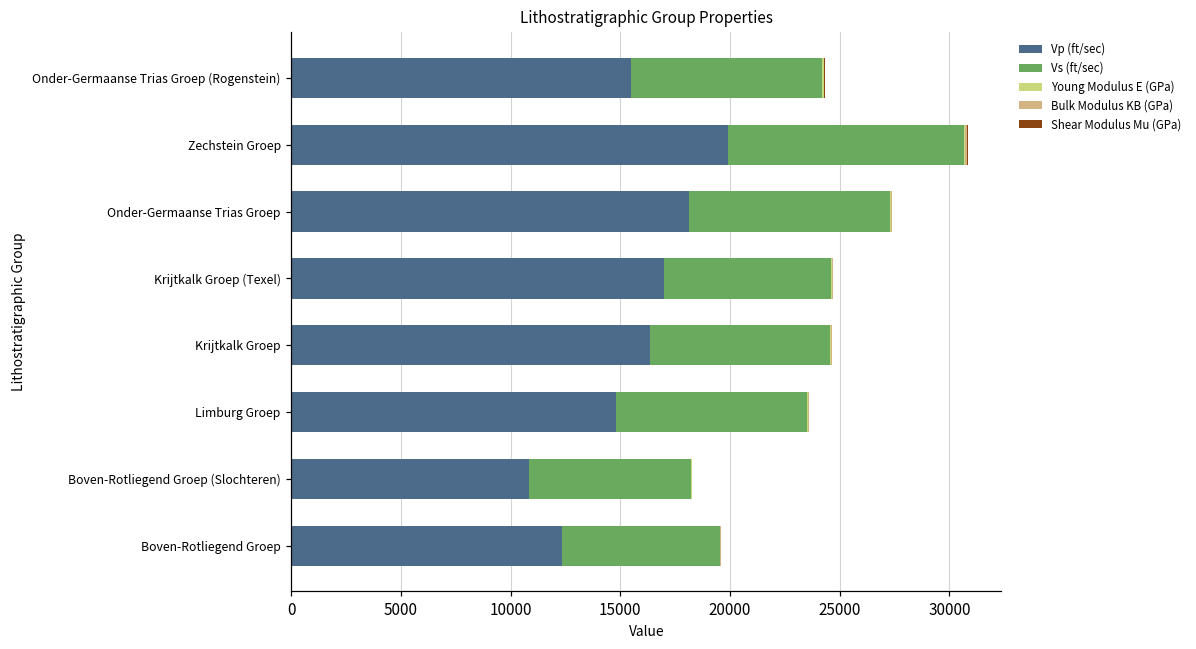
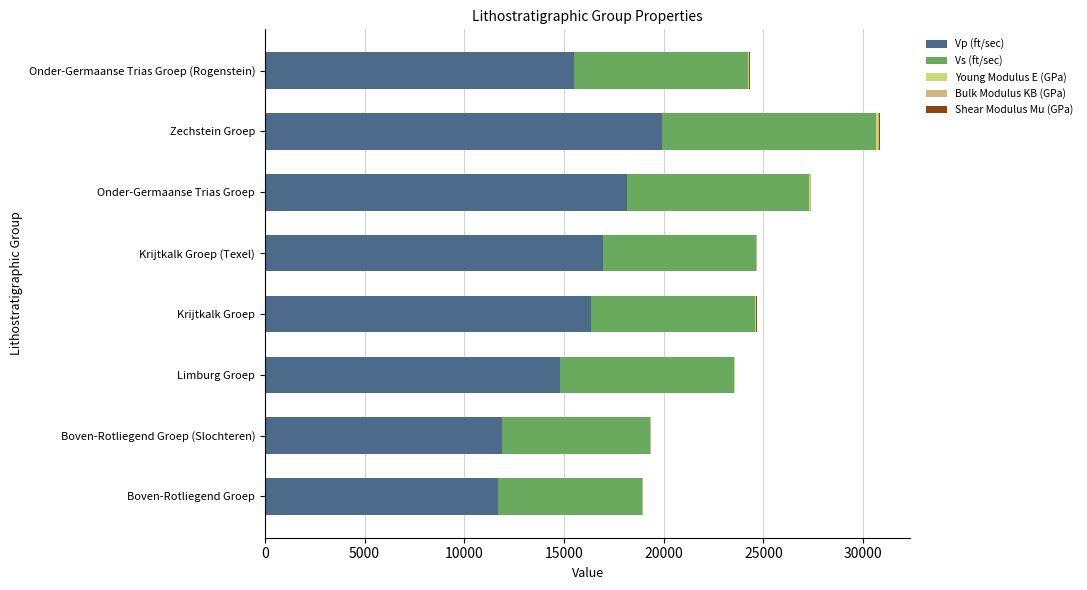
  {
    "Vp (ft/sec)": {
      "Onder-Germaanse Trias Groep (Rogenstein)": 15500,
      "Zechstein Groep": 19900,
      "Onder-Germaanse Trias Groep": 18100,
      "Krijtkalk Groep (Texel)": 17000,
      "Krijtkalk Groep": 16400,
      "Limburg Groep": 14800,
-     "Boven-Rotliegend Groep (Slochteren)": 10800,
-     "Boven-Rotliegend Groep": 12300
+     "Boven-Rotliegend Groep (Slochteren)": 11900,
+     "Boven-Rotliegend Groep": 11700
    },
    "Vs (ft/sec)": {
      "Onder-Germaanse Trias Groep (Rogenstein)": 8700,
      "Zechstein Groep": 10700,
      "Onder-Germaanse Trias Groep": 9100,
      "Krijtkalk Groep (Texel)": 7600,
      "Krijtkalk Groep": 8200,
      "Limburg Groep": 8700,
      "Boven-Rotliegend Groep (Slochteren)": 7400,
      "Boven-Rotliegend Groep": 7200
    }
  }
